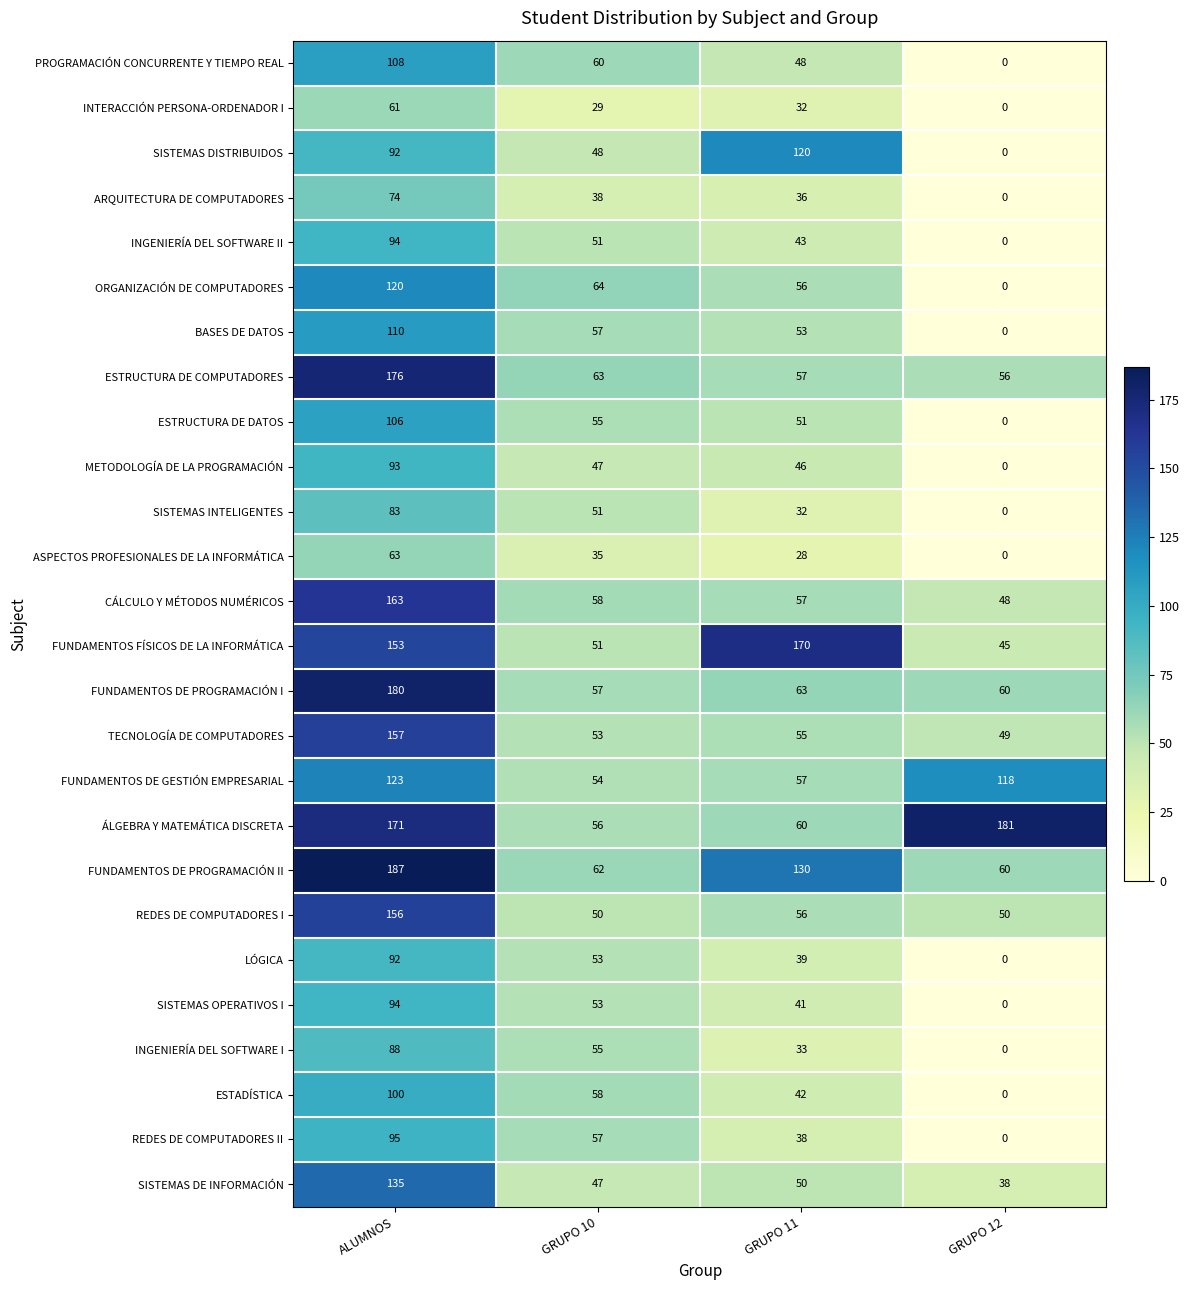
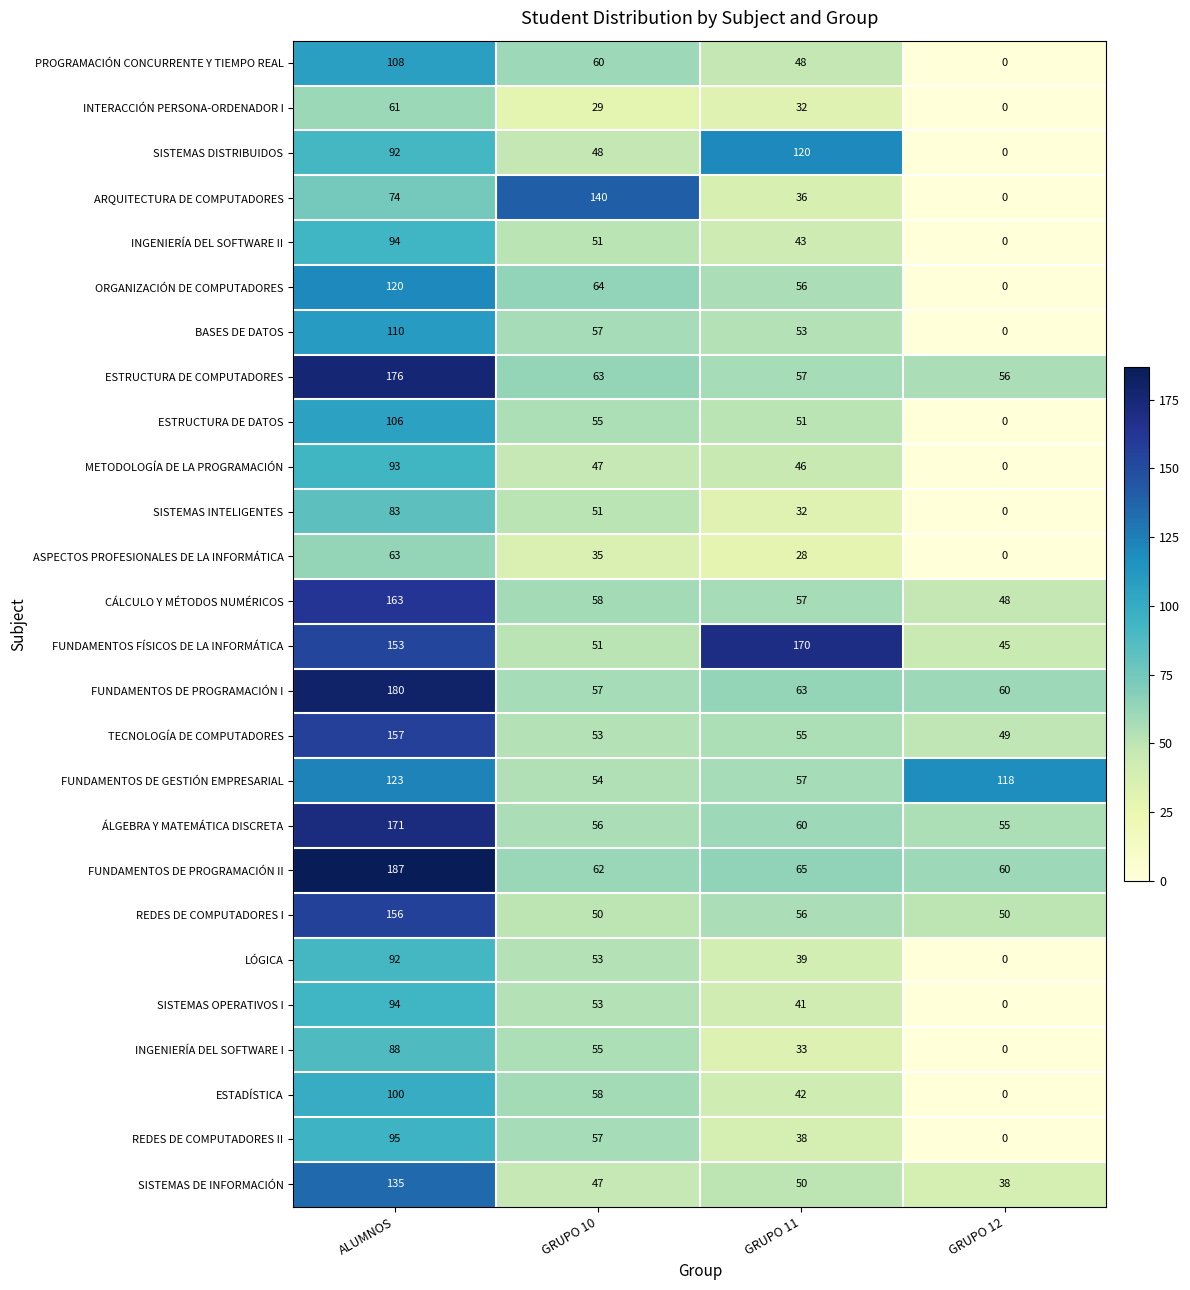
  {
    "PROGRAMACIÓN CONCURRENTE Y TIEMPO REAL": {
      "ALUMNOS": 108,
      "GRUPO 10": 60,
      "GRUPO 11": 48,
      "GRUPO 12": 0
    },
    "INTERACCIÓN PERSONA-ORDENADOR I": {
      "ALUMNOS": 61,
      "GRUPO 10": 29,
      "GRUPO 11": 32,
      "GRUPO 12": 0
    },
    "SISTEMAS DISTRIBUIDOS": {
      "ALUMNOS": 92,
      "GRUPO 10": 48,
      "GRUPO 11": 120,
      "GRUPO 12": 0
    },
    "ARQUITECTURA DE COMPUTADORES": {
      "ALUMNOS": 74,
-     "GRUPO 10": 38,
+     "GRUPO 10": 140,
      "GRUPO 11": 36,
      "GRUPO 12": 0
    },
    "INGENIERÍA DEL SOFTWARE II": {
      "ALUMNOS": 94,
      "GRUPO 10": 51,
      "GRUPO 11": 43,
      "GRUPO 12": 0
    },
    "ORGANIZACIÓN DE COMPUTADORES": {
      "ALUMNOS": 120,
      "GRUPO 10": 64,
      "GRUPO 11": 56,
      "GRUPO 12": 0
    },
    "BASES DE DATOS": {
      "ALUMNOS": 110,
      "GRUPO 10": 57,
      "GRUPO 11": 53,
      "GRUPO 12": 0
    },
    "ESTRUCTURA DE COMPUTADORES": {
      "ALUMNOS": 176,
      "GRUPO 10": 63,
      "GRUPO 11": 57,
      "GRUPO 12": 56
    },
    "ESTRUCTURA DE DATOS": {
      "ALUMNOS": 106,
      "GRUPO 10": 55,
      "GRUPO 11": 51,
      "GRUPO 12": 0
    },
    "METODOLOGÍA DE LA PROGRAMACIÓN": {
      "ALUMNOS": 93,
      "GRUPO 10": 47,
      "GRUPO 11": 46,
      "GRUPO 12": 0
    },
    "SISTEMAS INTELIGENTES": {
      "ALUMNOS": 83,
      "GRUPO 10": 51,
      "GRUPO 11": 32,
      "GRUPO 12": 0
    },
    "ASPECTOS PROFESIONALES DE LA INFORMÁTICA": {
      "ALUMNOS": 63,
      "GRUPO 10": 35,
      "GRUPO 11": 28,
      "GRUPO 12": 0
    },
    "CÁLCULO Y MÉTODOS NUMÉRICOS": {
      "ALUMNOS": 163,
      "GRUPO 10": 58,
      "GRUPO 11": 57,
      "GRUPO 12": 48
    },
    "FUNDAMENTOS FÍSICOS DE LA INFORMÁTICA": {
      "ALUMNOS": 153,
      "GRUPO 10": 51,
      "GRUPO 11": 170,
      "GRUPO 12": 45
    },
    "FUNDAMENTOS DE PROGRAMACIÓN I": {
      "ALUMNOS": 180,
      "GRUPO 10": 57,
      "GRUPO 11": 63,
      "GRUPO 12": 60
    },
    "TECNOLOGÍA DE COMPUTADORES": {
      "ALUMNOS": 157,
      "GRUPO 10": 53,
      "GRUPO 11": 55,
      "GRUPO 12": 49
    },
    "FUNDAMENTOS DE GESTIÓN EMPRESARIAL": {
      "ALUMNOS": 123,
      "GRUPO 10": 54,
      "GRUPO 11": 57,
      "GRUPO 12": 118
    },
    "ÁLGEBRA Y MATEMÁTICA DISCRETA": {
      "ALUMNOS": 171,
      "GRUPO 10": 56,
      "GRUPO 11": 60,
-     "GRUPO 12": 181
+     "GRUPO 12": 55
    },
    "FUNDAMENTOS DE PROGRAMACIÓN II": {
      "ALUMNOS": 187,
      "GRUPO 10": 62,
-     "GRUPO 11": 130,
+     "GRUPO 11": 65,
      "GRUPO 12": 60
    },
    "REDES DE COMPUTADORES I": {
      "ALUMNOS": 156,
      "GRUPO 10": 50,
      "GRUPO 11": 56,
      "GRUPO 12": 50
    },
    "LÓGICA": {
      "ALUMNOS": 92,
      "GRUPO 10": 53,
      "GRUPO 11": 39,
      "GRUPO 12": 0
    },
    "SISTEMAS OPERATIVOS I": {
      "ALUMNOS": 94,
      "GRUPO 10": 53,
      "GRUPO 11": 41,
      "GRUPO 12": 0
    },
    "INGENIERÍA DEL SOFTWARE I": {
      "ALUMNOS": 88,
      "GRUPO 10": 55,
      "GRUPO 11": 33,
      "GRUPO 12": 0
    },
    "ESTADÍSTICA": {
      "ALUMNOS": 100,
      "GRUPO 10": 58,
      "GRUPO 11": 42,
      "GRUPO 12": 0
    },
    "REDES DE COMPUTADORES II": {
      "ALUMNOS": 95,
      "GRUPO 10": 57,
      "GRUPO 11": 38,
      "GRUPO 12": 0
    },
    "SISTEMAS DE INFORMACIÓN": {
      "ALUMNOS": 135,
      "GRUPO 10": 47,
      "GRUPO 11": 50,
      "GRUPO 12": 38
    }
  }
